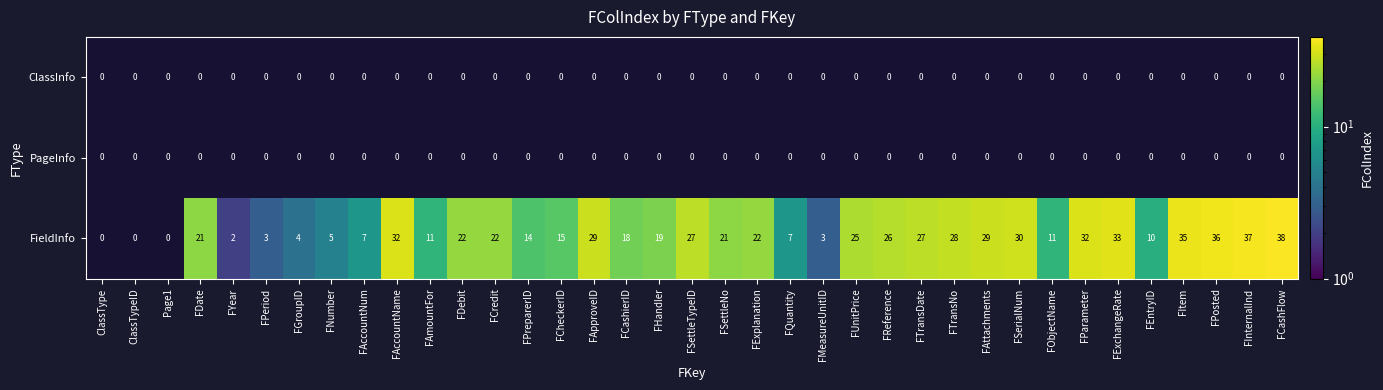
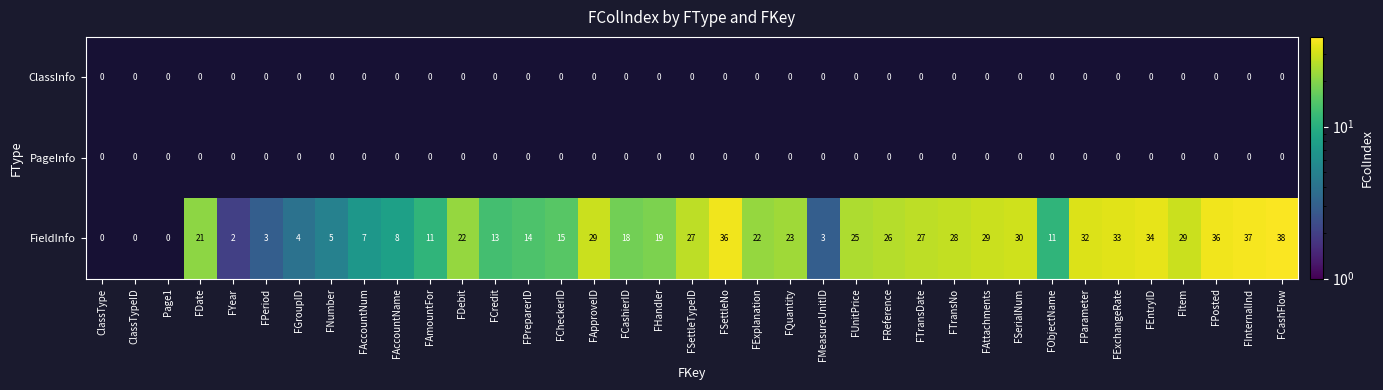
  {
    "ClassInfo": {
      "ClassType": 0,
      "ClassTypeID": 0,
      "Page1": 0,
      "FDate": 0,
      "FYear": 0,
      "FPeriod": 0,
      "FGroupID": 0,
      "FNumber": 0,
      "FAccountNum": 0,
      "FAccountName": 0,
      "FAmountFor": 0,
      "FDebit": 0,
      "FCredit": 0,
      "FPreparerID": 0,
      "FCheckerID": 0,
      "FApproveID": 0,
      "FCashierID": 0,
      "FHandler": 0,
      "FSettleTypeID": 0,
      "FSettleNo": 0,
      "FExplanation": 0,
      "FQuantity": 0,
      "FMeasureUnitID": 0,
      "FUnitPrice": 0,
      "FReference": 0,
      "FTransDate": 0,
      "FTransNo": 0,
      "FAttachments": 0,
      "FSerialNum": 0,
      "FObjectName": 0,
      "FParameter": 0,
      "FExchangeRate": 0,
      "FEntryID": 0,
      "FItem": 0,
      "FPosted": 0,
      "FInternalInd": 0,
      "FCashFlow": 0
    },
    "PageInfo": {
      "ClassType": 0,
      "ClassTypeID": 0,
      "Page1": 0,
      "FDate": 0,
      "FYear": 0,
      "FPeriod": 0,
      "FGroupID": 0,
      "FNumber": 0,
      "FAccountNum": 0,
      "FAccountName": 0,
      "FAmountFor": 0,
      "FDebit": 0,
      "FCredit": 0,
      "FPreparerID": 0,
      "FCheckerID": 0,
      "FApproveID": 0,
      "FCashierID": 0,
      "FHandler": 0,
      "FSettleTypeID": 0,
      "FSettleNo": 0,
      "FExplanation": 0,
      "FQuantity": 0,
      "FMeasureUnitID": 0,
      "FUnitPrice": 0,
      "FReference": 0,
      "FTransDate": 0,
      "FTransNo": 0,
      "FAttachments": 0,
      "FSerialNum": 0,
      "FObjectName": 0,
      "FParameter": 0,
      "FExchangeRate": 0,
      "FEntryID": 0,
      "FItem": 0,
      "FPosted": 0,
      "FInternalInd": 0,
      "FCashFlow": 0
    },
    "FieldInfo": {
      "ClassType": 0,
      "ClassTypeID": 0,
      "Page1": 0,
      "FDate": 21,
      "FYear": 2,
      "FPeriod": 3,
      "FGroupID": 4,
      "FNumber": 5,
      "FAccountNum": 7,
-     "FAccountName": 32,
+     "FAccountName": 8,
      "FAmountFor": 11,
      "FDebit": 22,
-     "FCredit": 22,
+     "FCredit": 13,
      "FPreparerID": 14,
      "FCheckerID": 15,
      "FApproveID": 29,
      "FCashierID": 18,
      "FHandler": 19,
      "FSettleTypeID": 27,
-     "FSettleNo": 21,
+     "FSettleNo": 36,
      "FExplanation": 22,
-     "FQuantity": 7,
+     "FQuantity": 23,
      "FMeasureUnitID": 3,
      "FUnitPrice": 25,
      "FReference": 26,
      "FTransDate": 27,
      "FTransNo": 28,
      "FAttachments": 29,
      "FSerialNum": 30,
      "FObjectName": 11,
      "FParameter": 32,
      "FExchangeRate": 33,
-     "FEntryID": 10,
-     "FItem": 35,
+     "FEntryID": 34,
+     "FItem": 29,
      "FPosted": 36,
      "FInternalInd": 37,
      "FCashFlow": 38
    }
  }
